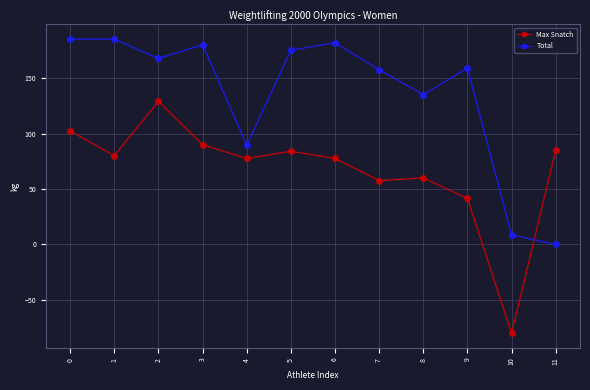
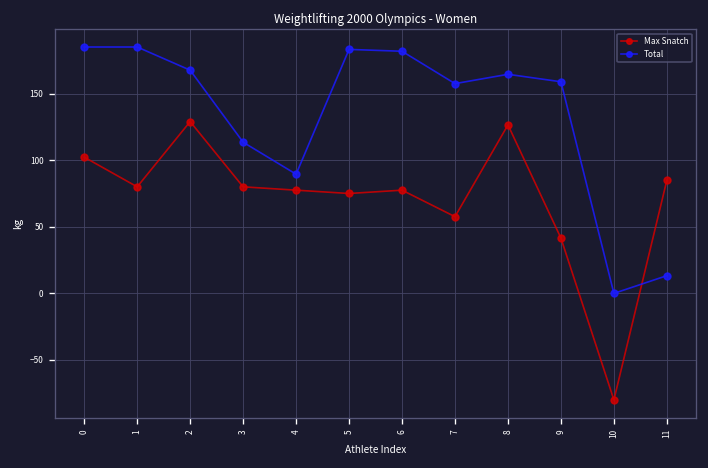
  {
    "Max Snatch": {
      "0": 102,
      "1": 80,
      "2": 129,
-     "3": 90,
+     "3": 80,
      "4": 78,
-     "5": 84,
+     "5": 75,
      "6": 78,
      "7": 58,
-     "8": 60,
+     "8": 127,
      "9": 42,
      "10": -80,
      "11": 85
    },
    "Total": {
      "0": 185,
      "1": 185,
      "2": 168,
-     "3": 180,
+     "3": 114,
      "4": 90,
-     "5": 175,
+     "5": 183,
      "6": 182,
      "7": 158,
-     "8": 135,
+     "8": 165,
      "9": 159,
-     "10": 9,
-     "11": 0
+     "10": 0,
+     "11": 13
    }
  }
